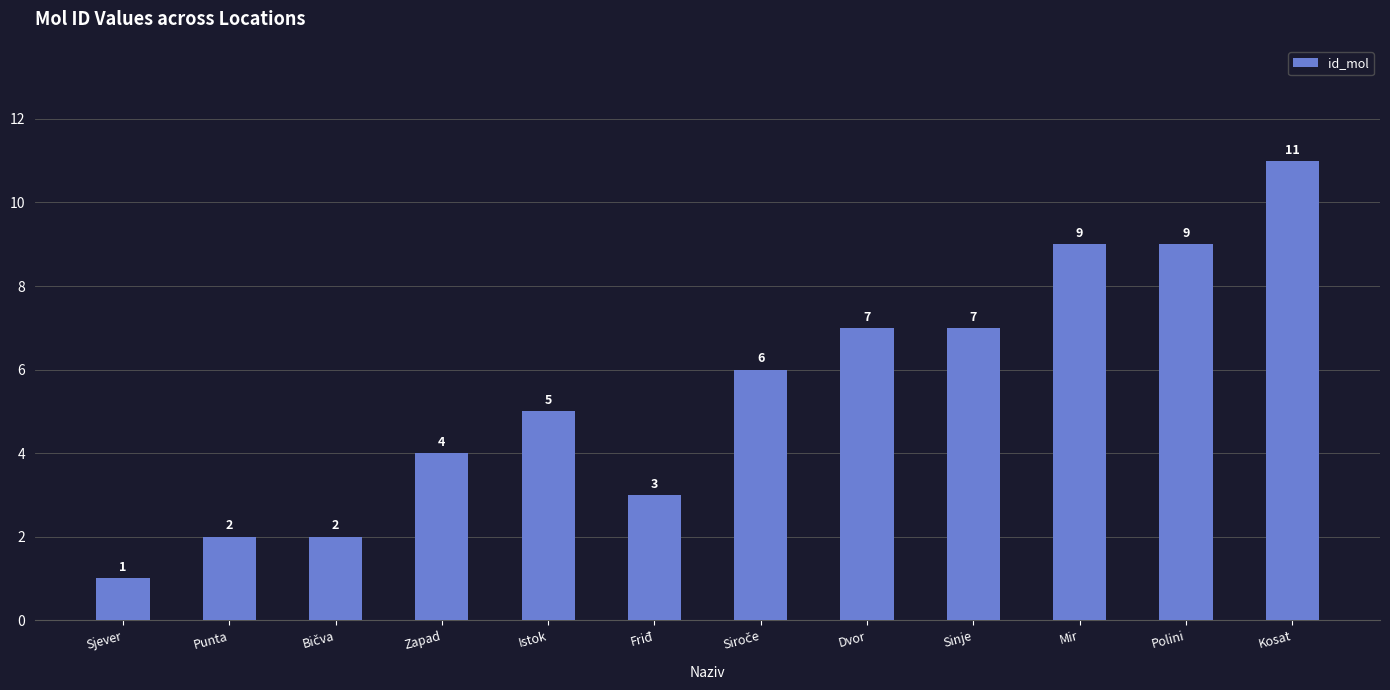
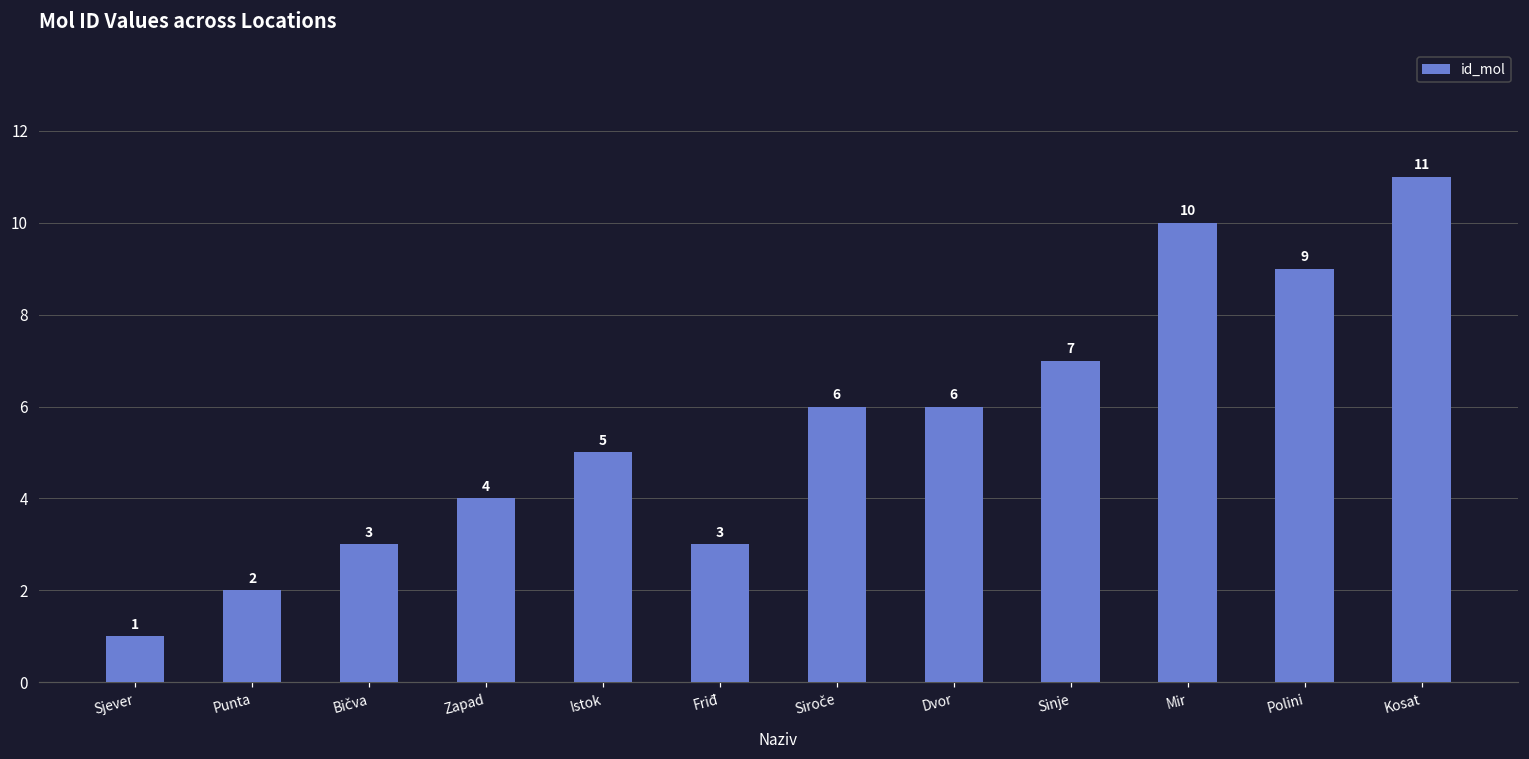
  {
    "Sjever": 1,
    "Punta": 2,
-   "Bičva": 2,
+   "Bičva": 3,
    "Zapad": 4,
    "Istok": 5,
    "Friđ": 3,
    "Siroče": 6,
-   "Dvor": 7,
+   "Dvor": 6,
    "Sinje": 7,
-   "Mir": 9,
+   "Mir": 10,
    "Polini": 9,
    "Kosat": 11
  }
